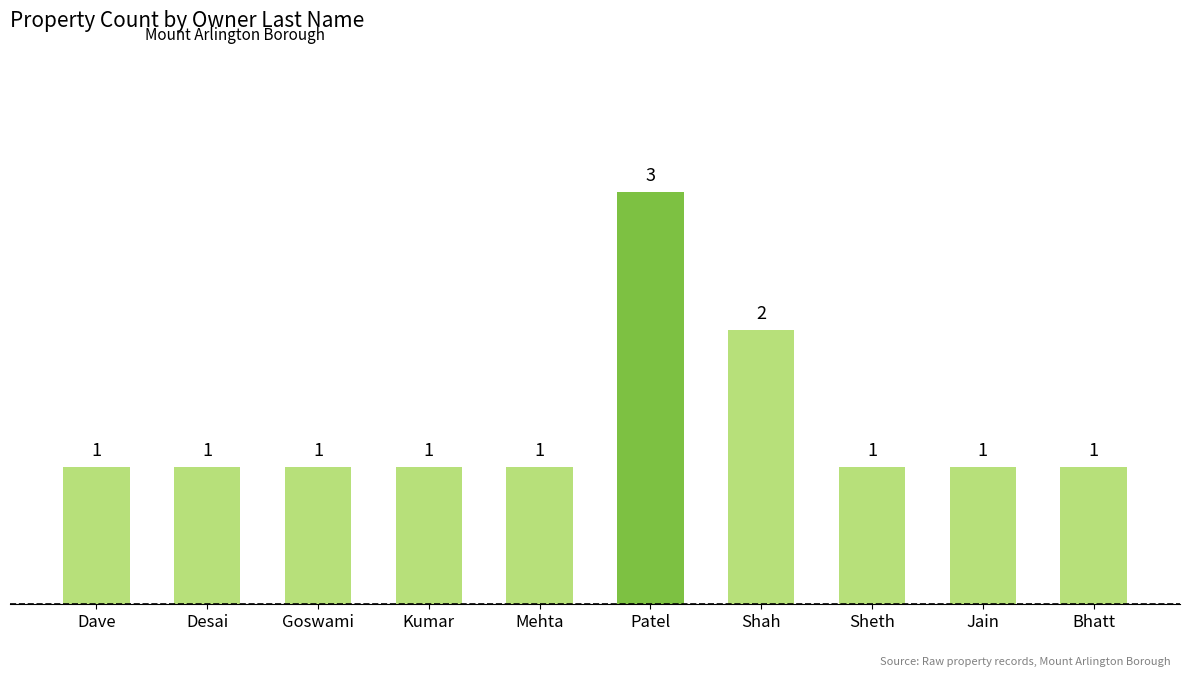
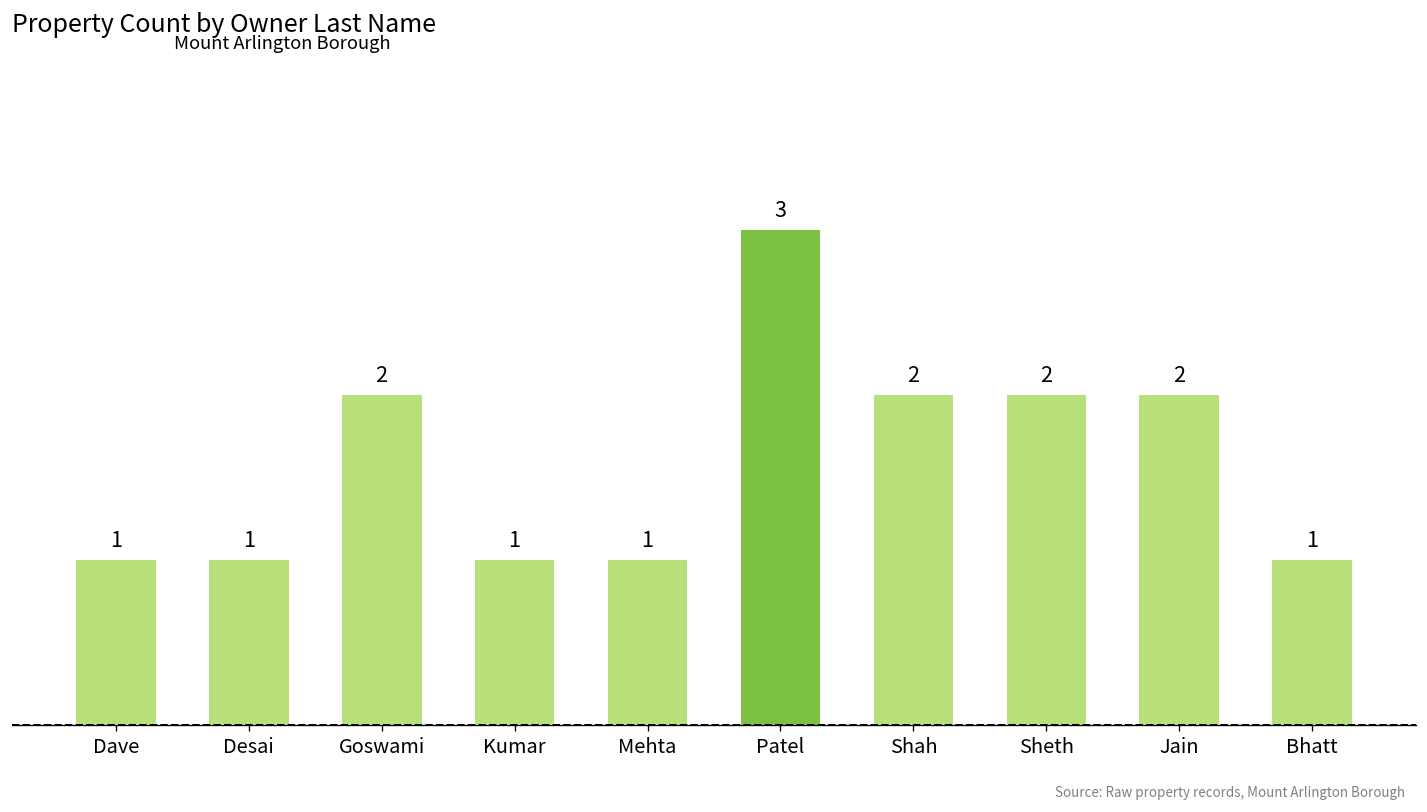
  {
    "Dave": 1,
    "Desai": 1,
-   "Goswami": 1,
+   "Goswami": 2,
    "Kumar": 1,
    "Mehta": 1,
    "Patel": 3,
    "Shah": 2,
-   "Sheth": 1,
-   "Jain": 1,
+   "Sheth": 2,
+   "Jain": 2,
    "Bhatt": 1
  }
